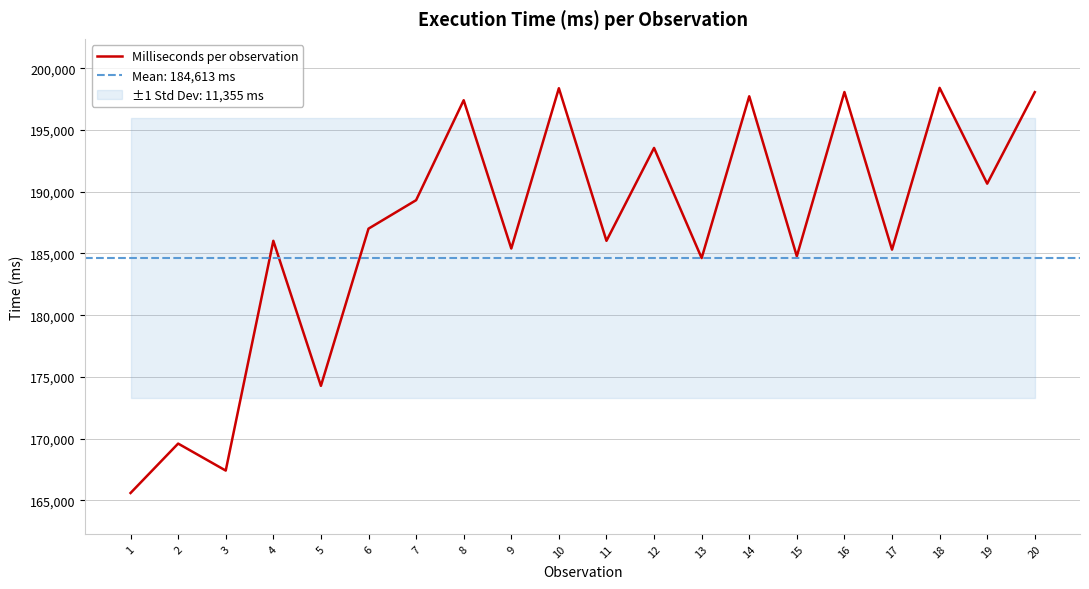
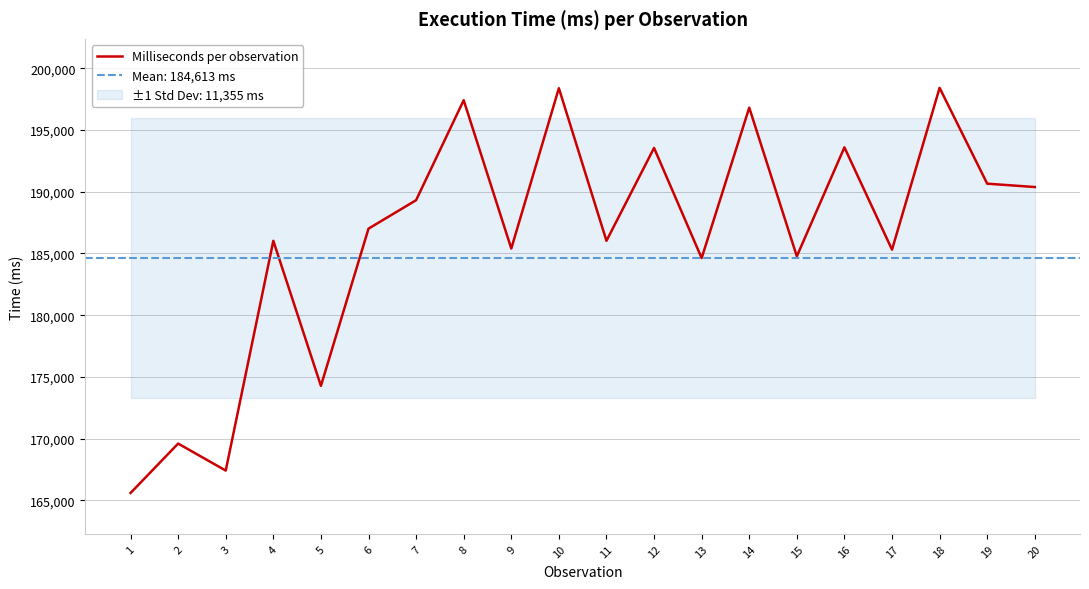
  {
    "Milliseconds per observation": {
      "1": "165,600",
      "2": "169,600",
      "3": "167,400",
      "4": "186,000",
      "5": "174,300",
      "6": "187,000",
      "7": "189,300",
      "8": "197,400",
      "9": "185,400",
      "10": "198,400",
      "11": "186,000",
      "12": "193,500",
      "13": "184,600",
-     "14": "197,700",
+     "14": "196,800",
      "15": "184,800",
-     "16": "198,100",
+     "16": "193,600",
      "17": "185,300",
      "18": "198,400",
      "19": "190,600",
-     "20": "198,100"
+     "20": "190,400"
    },
    "±1 Std Dev: 11,355 ms": {
      "1": "196,000",
      "2": "196,000",
      "3": "196,000",
      "4": "196,000",
      "5": "196,000",
      "6": "196,000",
      "7": "196,000",
      "8": "196,000",
      "9": "196,000",
      "10": "196,000",
      "11": "196,000",
      "12": "196,000",
      "13": "196,000",
      "14": "196,000",
      "15": "196,000",
      "16": "196,000",
      "17": "196,000",
      "18": "196,000",
      "19": "196,000",
      "20": "196,000"
    }
  }
